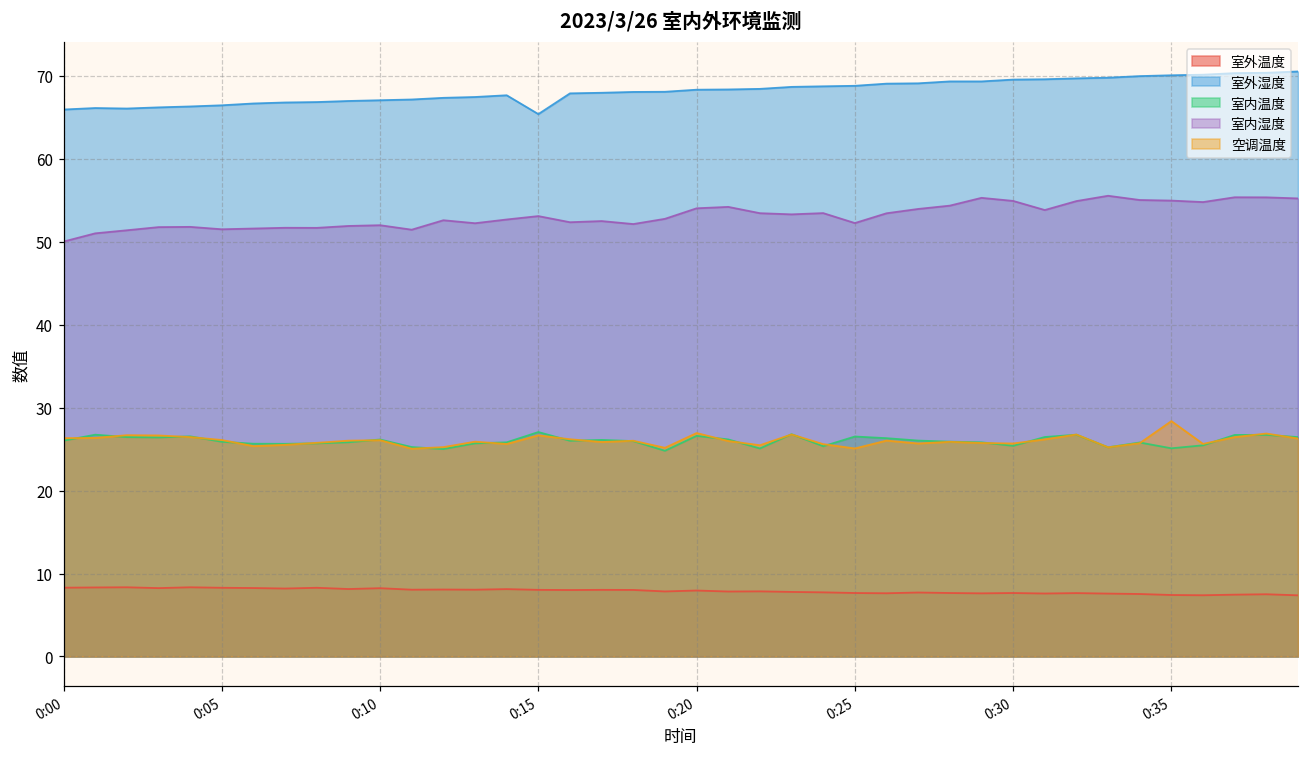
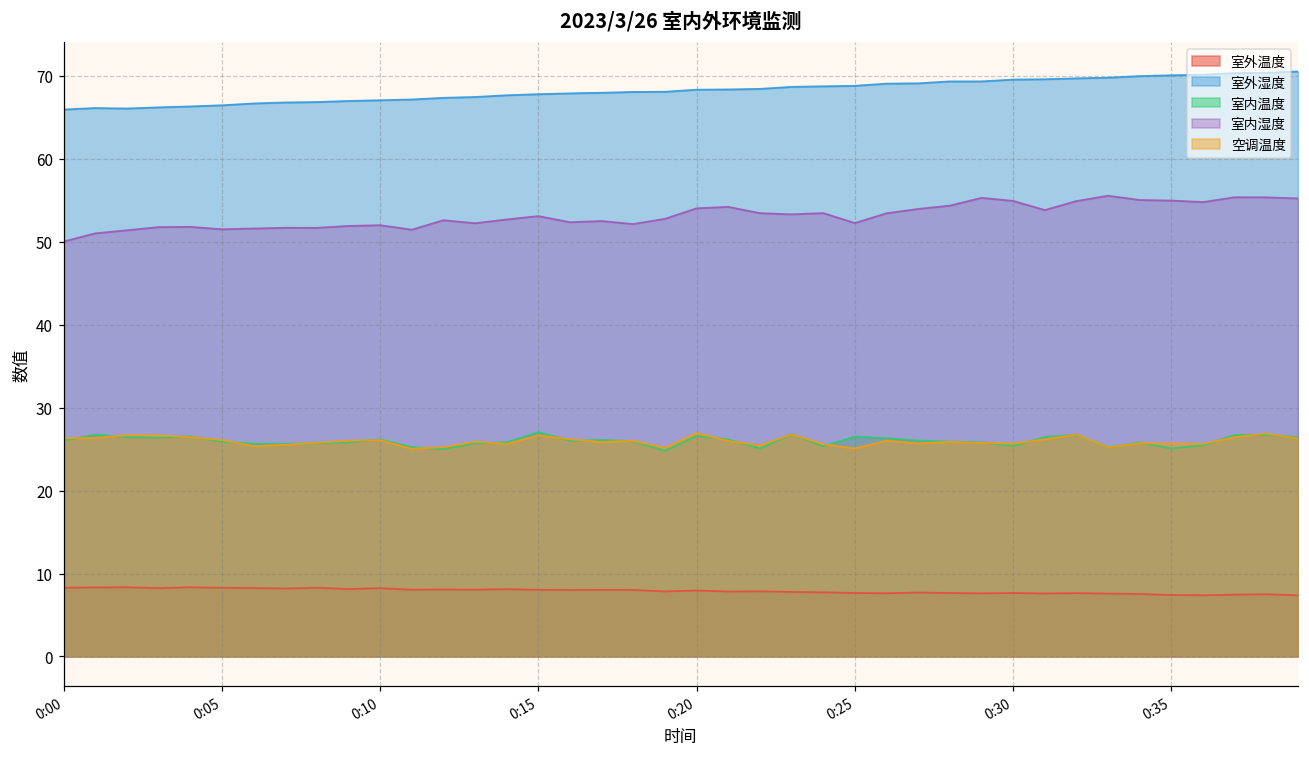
  {
    "室外温度": {
      "0:00": 8,
      "0:05": 8,
      "0:10": 8,
      "0:15": 8,
      "0:20": 8,
      "0:25": 8,
      "0:30": 8,
      "0:35": 7
    },
    "室外湿度": {
      "0:00": 66,
      "0:05": 66,
      "0:10": 67,
-     "0:15": 65,
+     "0:15": 68,
      "0:20": 68,
      "0:25": 69,
      "0:30": 70,
      "0:35": 70
    },
    "室内温度": {
      "0:15": 27,
      "0:25": 27,
      "0:35": 25
    },
    "室内湿度": {
      "0:00": 50,
      "0:05": 52,
      "0:10": 52,
      "0:15": 53,
      "0:20": 54,
      "0:25": 52,
      "0:30": 55,
      "0:35": 55
    },
    "空调温度": {
      "0:15": 27,
      "0:25": 25,
-     "0:35": 28
+     "0:35": 26
    }
  }
